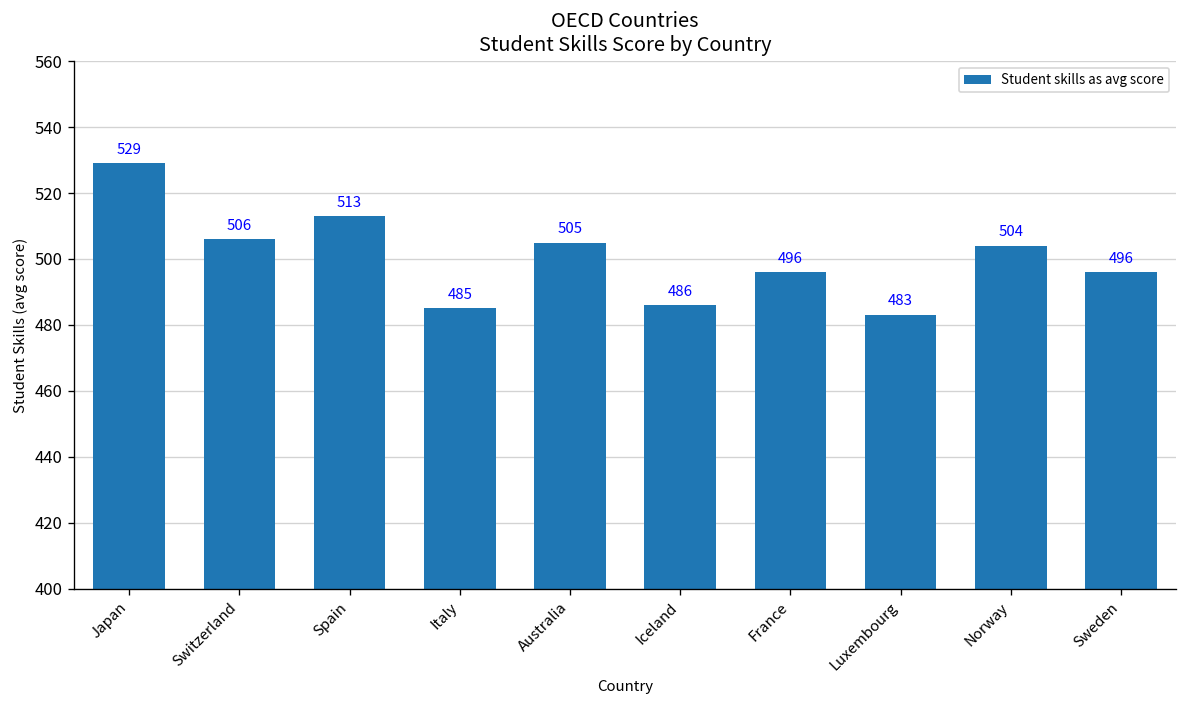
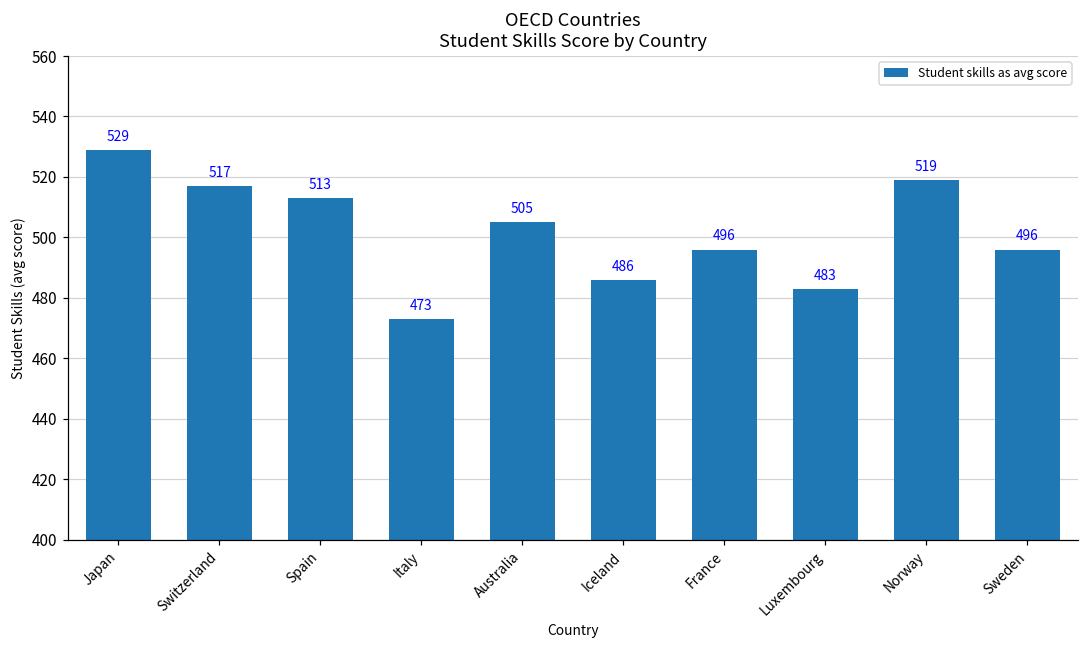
  {
    "Japan": 529,
-   "Switzerland": 506,
+   "Switzerland": 517,
    "Spain": 513,
-   "Italy": 485,
+   "Italy": 473,
    "Australia": 505,
    "Iceland": 486,
    "France": 496,
    "Luxembourg": 483,
-   "Norway": 504,
+   "Norway": 519,
    "Sweden": 496
  }
